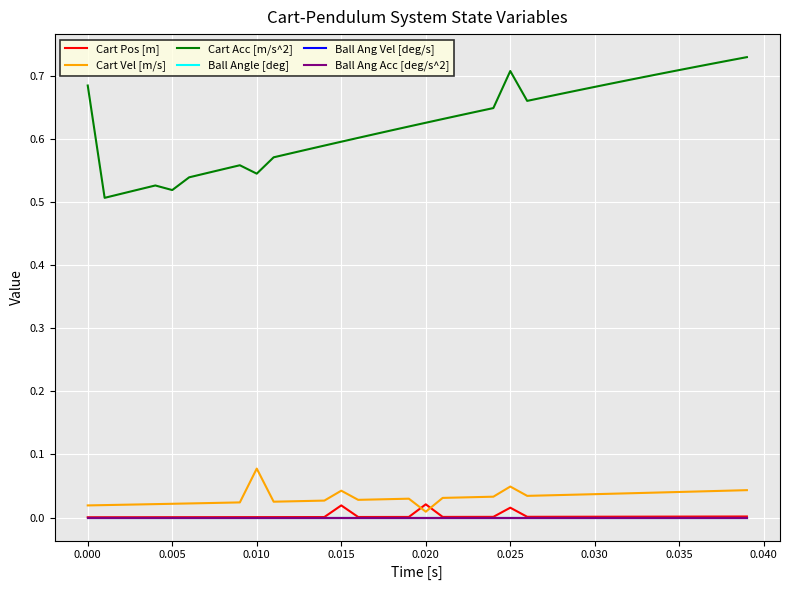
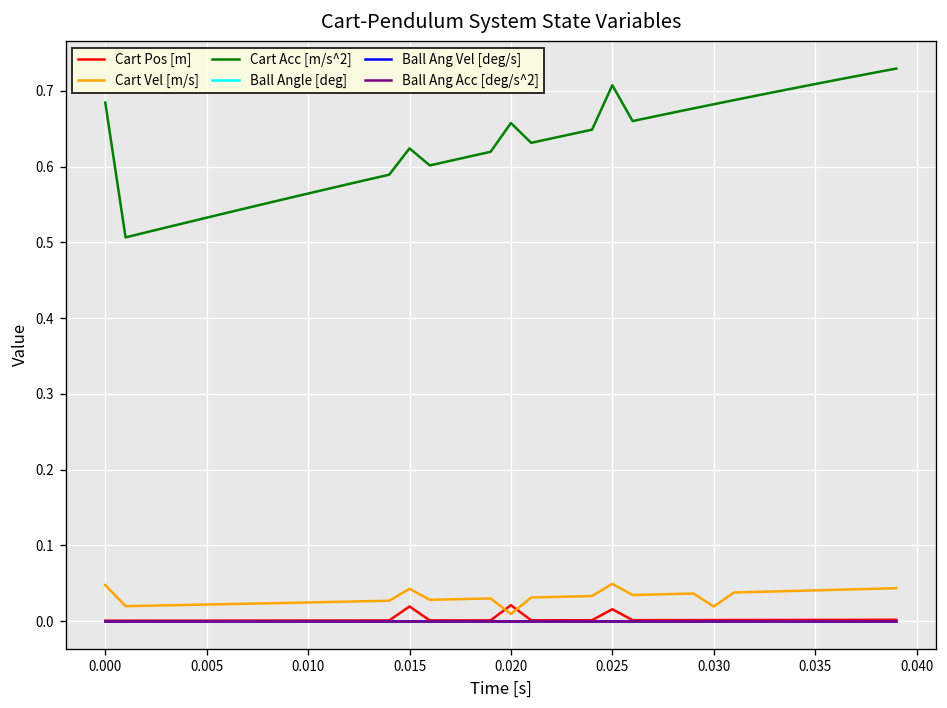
  {
    "Cart Pos [m]": {
      "0.015": 0.02,
      "0.020": 0.02,
      "0.025": 0.02
    },
    "Cart Vel [m/s]": {
-     "0.000": 0.02,
+     "0.000": 0.05,
      "0.005": 0.02,
-     "0.010": 0.08,
+     "0.010": 0.02,
      "0.015": 0.04,
      "0.020": 0.01,
      "0.025": 0.05,
-     "0.030": 0.04,
+     "0.030": 0.02,
      "0.035": 0.04
    },
    "Cart Acc [m/s^2]": {
      "0.000": 0.68,
-     "0.005": 0.52,
-     "0.010": 0.54,
-     "0.015": 0.60,
-     "0.020": 0.63,
+     "0.005": 0.53,
+     "0.010": 0.56,
+     "0.015": 0.62,
+     "0.020": 0.66,
      "0.025": 0.71,
      "0.030": 0.68,
      "0.035": 0.71
    },
    "Ball Ang Acc [deg/s^2]": {
      "0.015": 0.00,
      "0.020": 0.00,
      "0.025": 0.00
    }
  }
